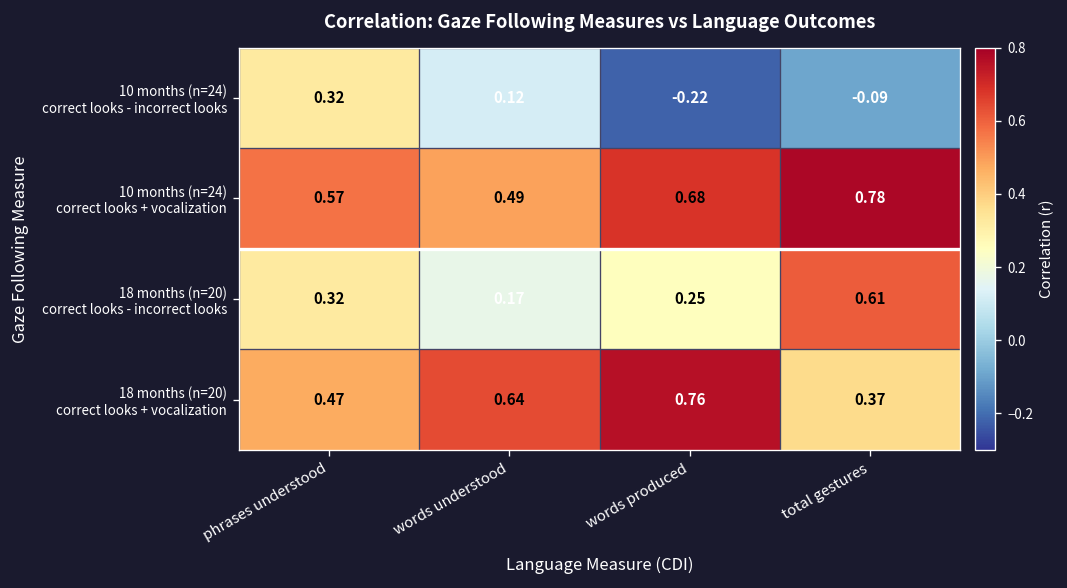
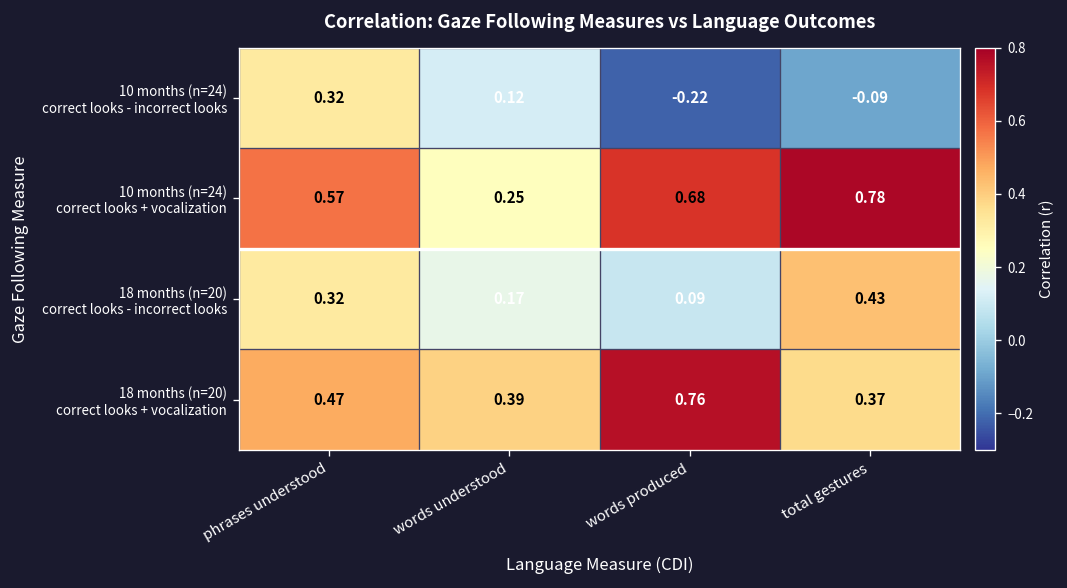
  {
    "10 months (n=24) correct looks - incorrect looks": {
      "phrases understood": 0.32,
      "words produced": -0.22,
      "total gestures": -0.09
    },
    "10 months (n=24) correct looks + vocalization": {
      "phrases understood": 0.57,
-     "words understood": 0.49,
+     "words understood": 0.25,
      "words produced": 0.68,
      "total gestures": 0.78
    },
    "18 months (n=20) correct looks - incorrect looks": {
      "phrases understood": 0.32,
-     "words produced": 0.25,
-     "total gestures": 0.61
+     "words produced": 0.09,
+     "total gestures": 0.43
    },
    "18 months (n=20) correct looks + vocalization": {
      "phrases understood": 0.47,
-     "words understood": 0.64,
+     "words understood": 0.39,
      "words produced": 0.76,
      "total gestures": 0.37
    }
  }
